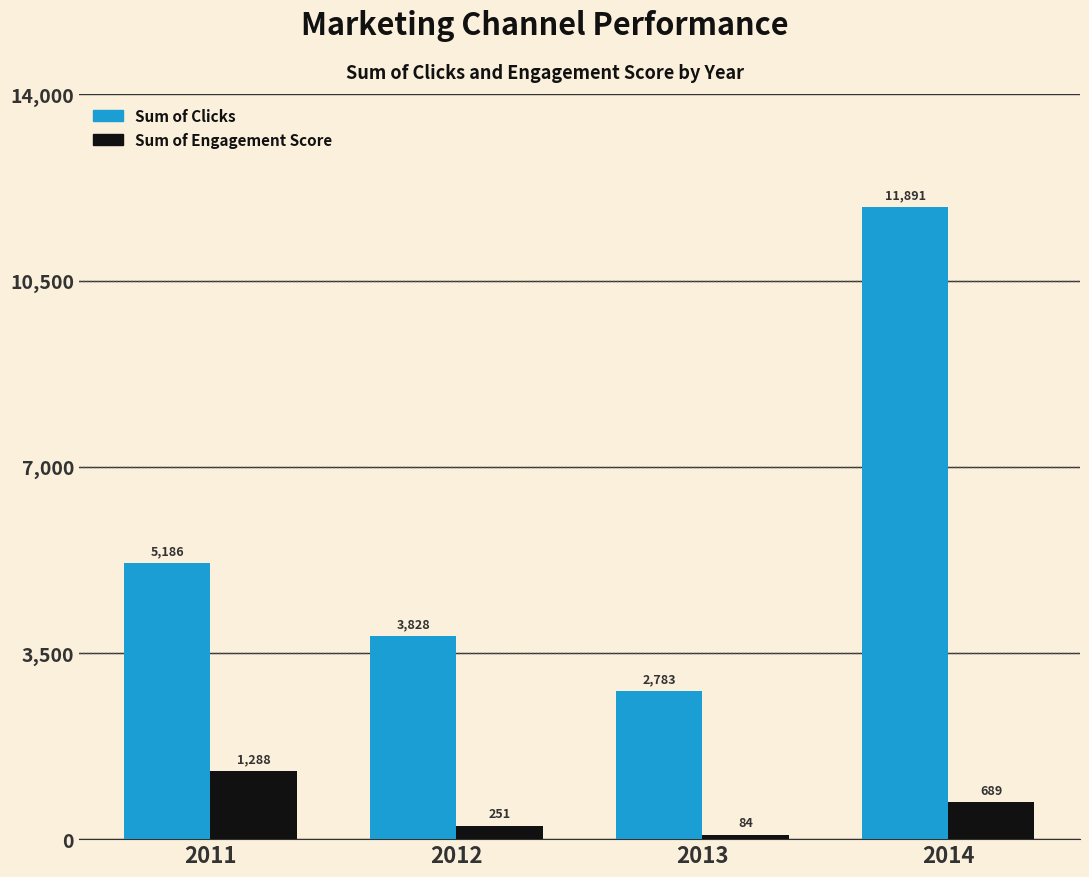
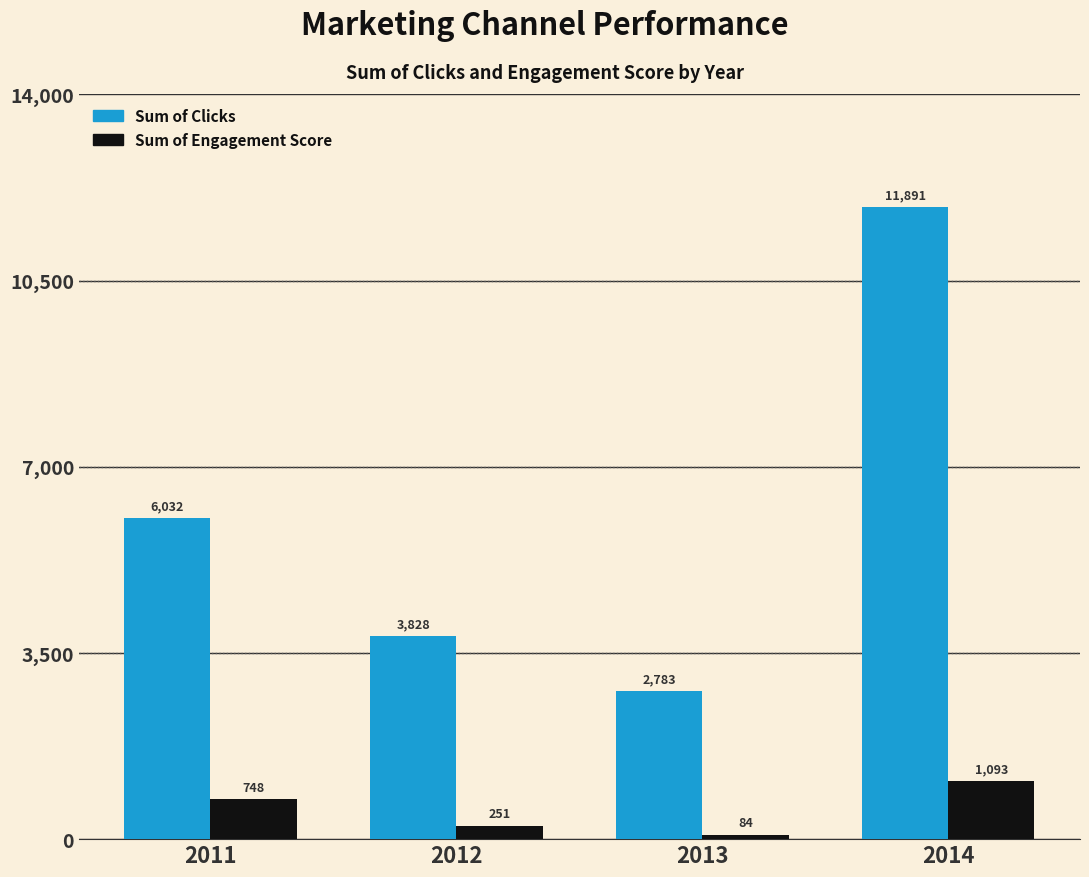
  {
    "Sum of Clicks": {
-     "2011": "5,186",
+     "2011": "6,032",
      "2012": "3,828",
      "2013": "2,783",
      "2014": "11,891"
    },
    "Sum of Engagement Score": {
-     "2011": "1,288",
+     "2011": "748",
      "2012": "251",
      "2013": "84",
-     "2014": "689"
+     "2014": "1,093"
    }
  }
